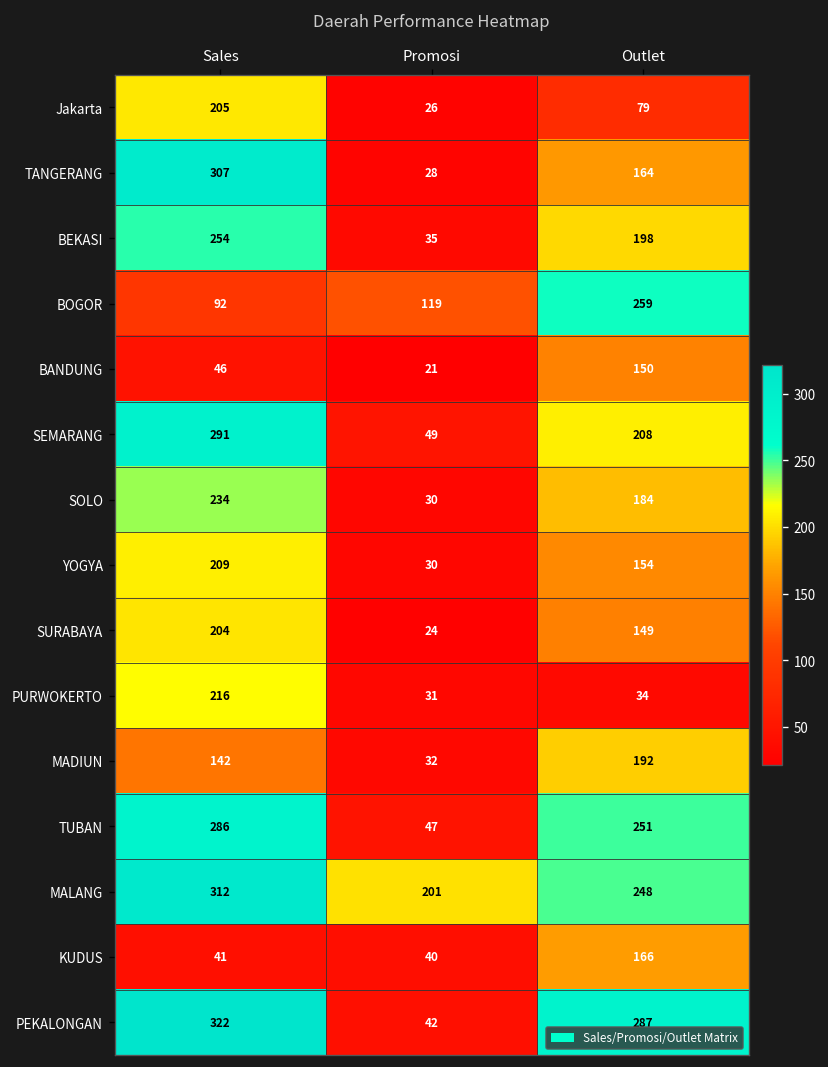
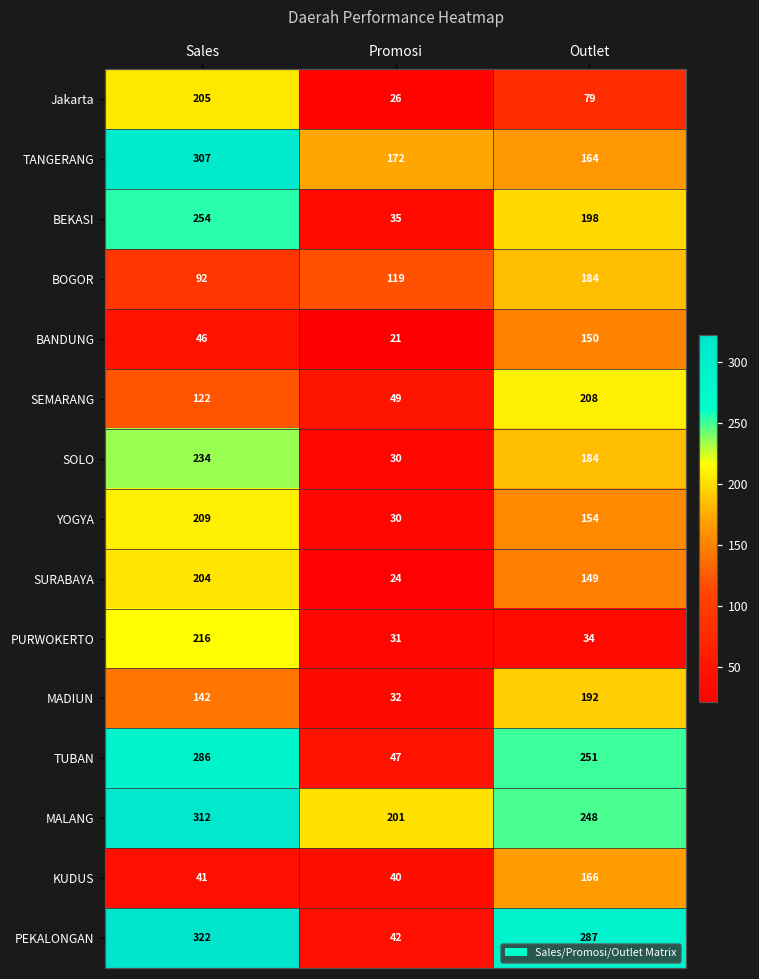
  {
    "Jakarta": {
      "Sales": 205,
      "Promosi": 26,
      "Outlet": 79
    },
    "TANGERANG": {
      "Sales": 307,
-     "Promosi": 28,
+     "Promosi": 172,
      "Outlet": 164
    },
    "BEKASI": {
      "Sales": 254,
      "Promosi": 35,
      "Outlet": 198
    },
    "BOGOR": {
      "Sales": 92,
      "Promosi": 119,
-     "Outlet": 259
+     "Outlet": 184
    },
    "BANDUNG": {
      "Sales": 46,
      "Promosi": 21,
      "Outlet": 150
    },
    "SEMARANG": {
-     "Sales": 291,
+     "Sales": 122,
      "Promosi": 49,
      "Outlet": 208
    },
    "SOLO": {
      "Sales": 234,
      "Promosi": 30,
      "Outlet": 184
    },
    "YOGYA": {
      "Sales": 209,
      "Promosi": 30,
      "Outlet": 154
    },
    "SURABAYA": {
      "Sales": 204,
      "Promosi": 24,
      "Outlet": 149
    },
    "PURWOKERTO": {
      "Sales": 216,
      "Promosi": 31,
      "Outlet": 34
    },
    "MADIUN": {
      "Sales": 142,
      "Promosi": 32,
      "Outlet": 192
    },
    "TUBAN": {
      "Sales": 286,
      "Promosi": 47,
      "Outlet": 251
    },
    "MALANG": {
      "Sales": 312,
      "Promosi": 201,
      "Outlet": 248
    },
    "KUDUS": {
      "Sales": 41,
      "Promosi": 40,
      "Outlet": 166
    },
    "PEKALONGAN": {
      "Sales": 322,
      "Promosi": 42
    }
  }
